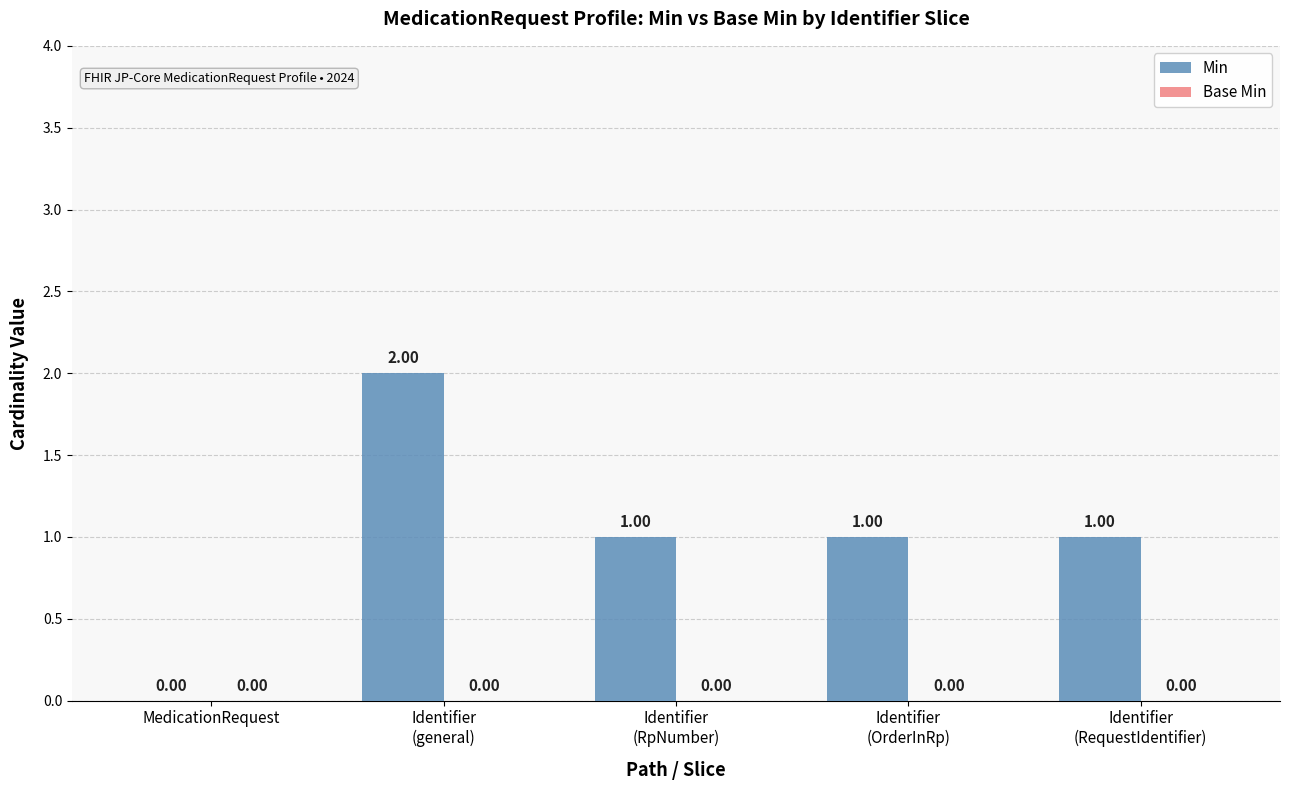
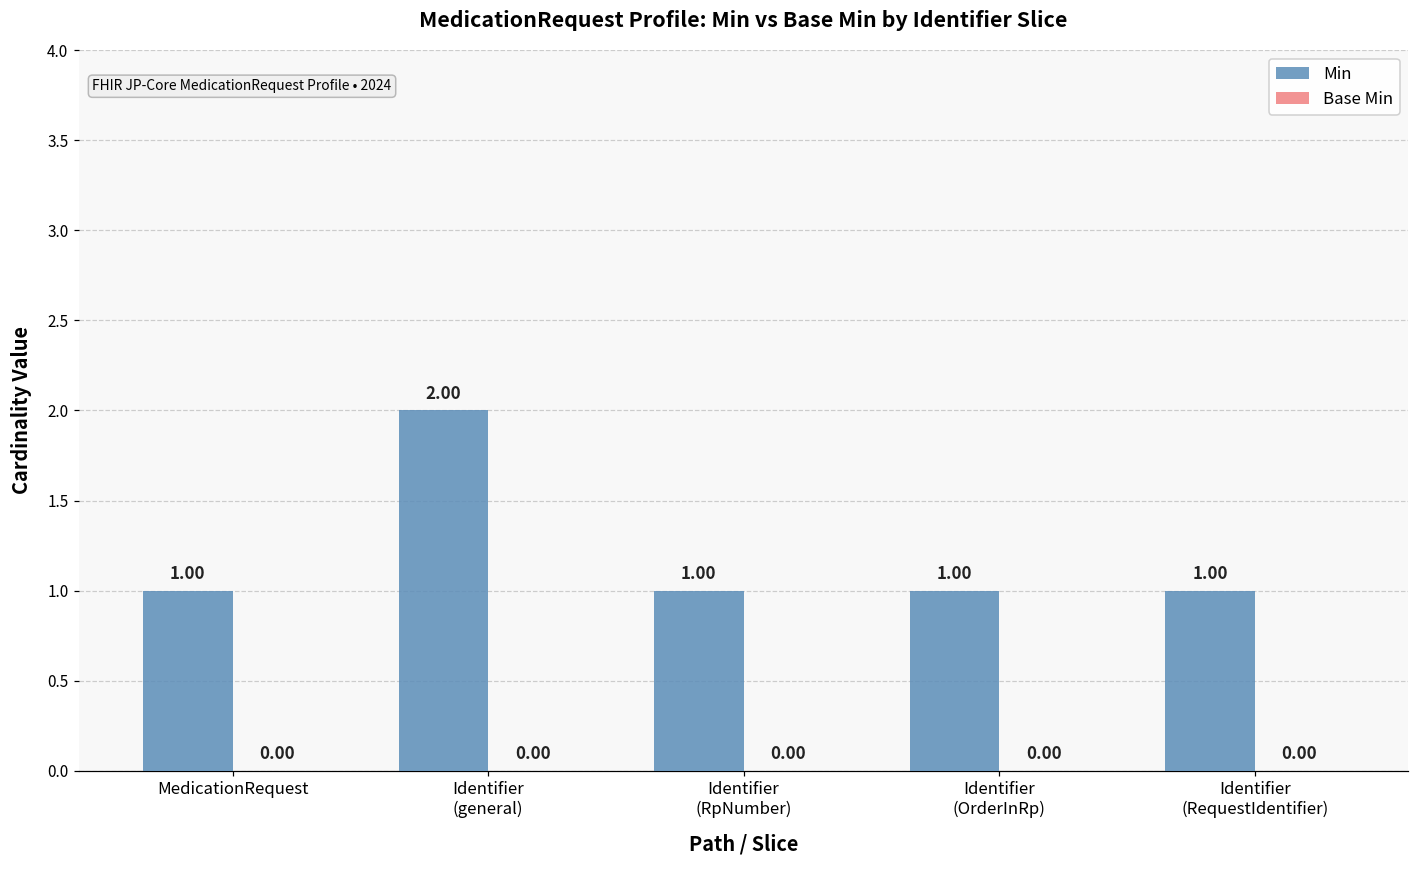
  {
    "Min": {
-     "MedicationRequest": 0.00,
+     "MedicationRequest": 1.00,
      "Identifier (general)": 2.00,
      "Identifier (RpNumber)": 1.00,
      "Identifier (OrderInRp)": 1.00,
      "Identifier (RequestIdentifier)": 1.00
    },
    "Base Min": {
      "MedicationRequest": 0.00,
      "Identifier (general)": 0.00,
      "Identifier (RpNumber)": 0.00,
      "Identifier (OrderInRp)": 0.00,
      "Identifier (RequestIdentifier)": 0.00
    }
  }
